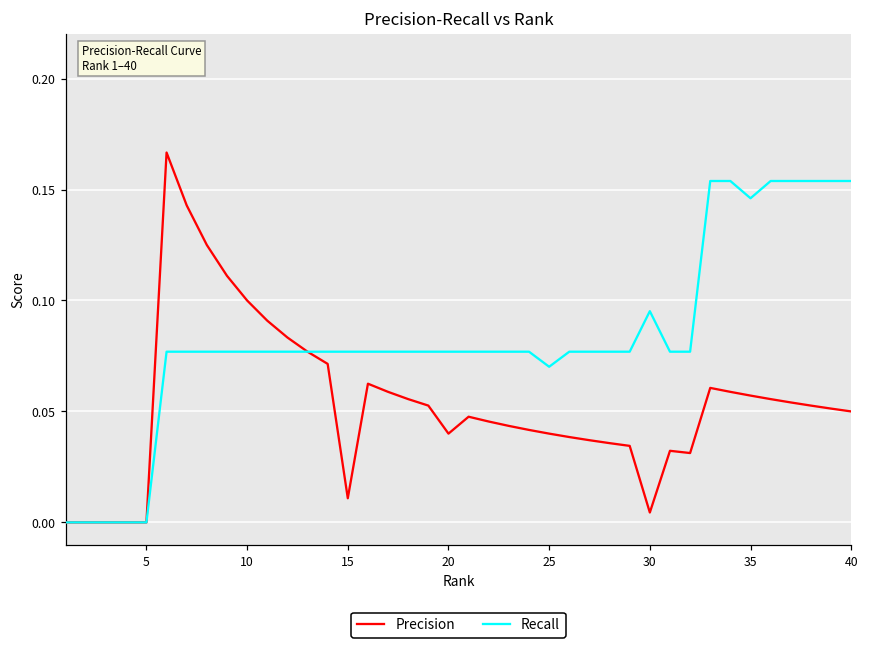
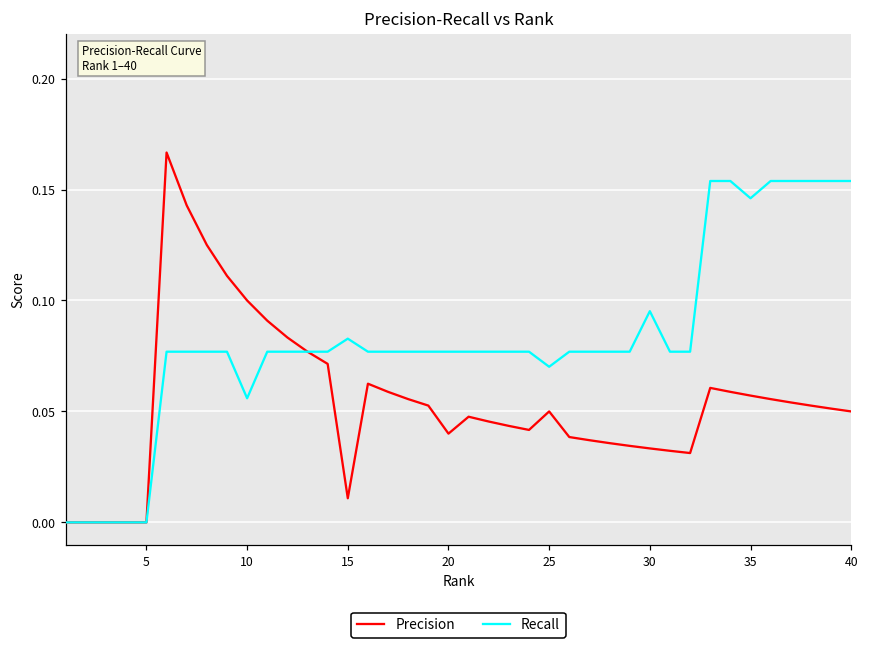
  {
    "Precision": {
      "10": 0.100,
      "15": 0.011,
      "20": 0.040,
-     "25": 0.04,
-     "30": 0.004,
+     "25": 0.05,
+     "30": 0.033,
      "35": 0.057,
      "40": 0.050
    },
    "Recall": {
-     "10": 0.077,
-     "15": 0.077,
+     "10": 0.056,
+     "15": 0.083,
      "20": 0.077,
      "25": 0.070,
      "30": 0.095,
      "35": 0.146,
      "40": 0.154
    }
  }
